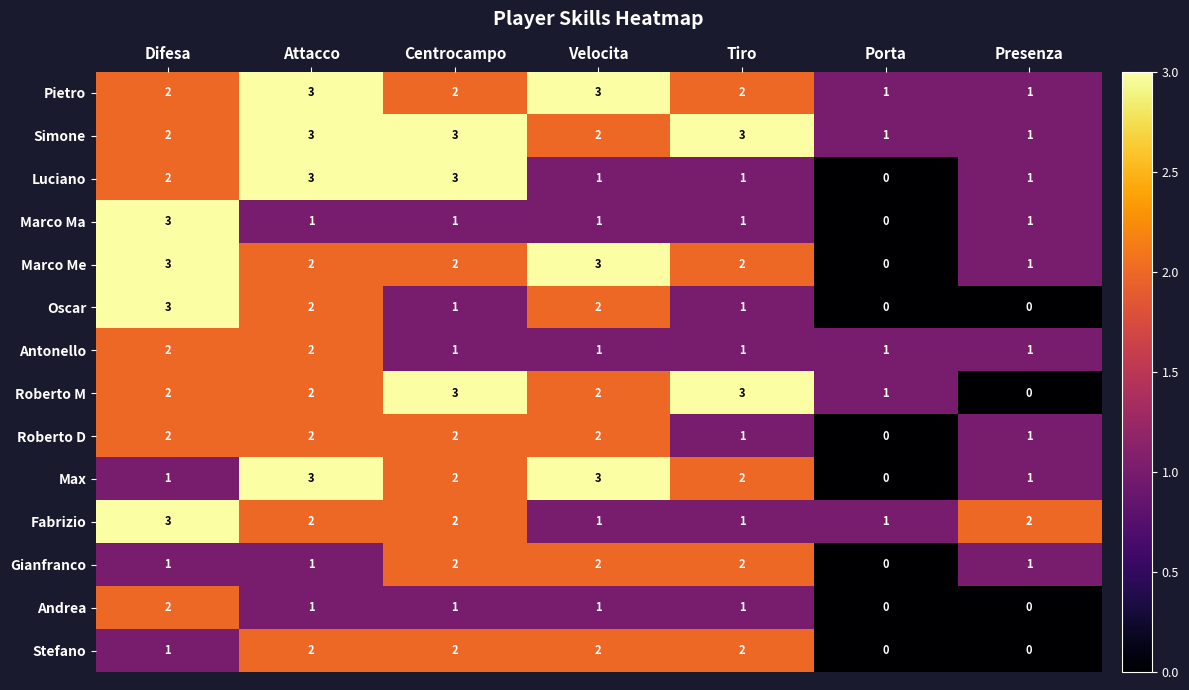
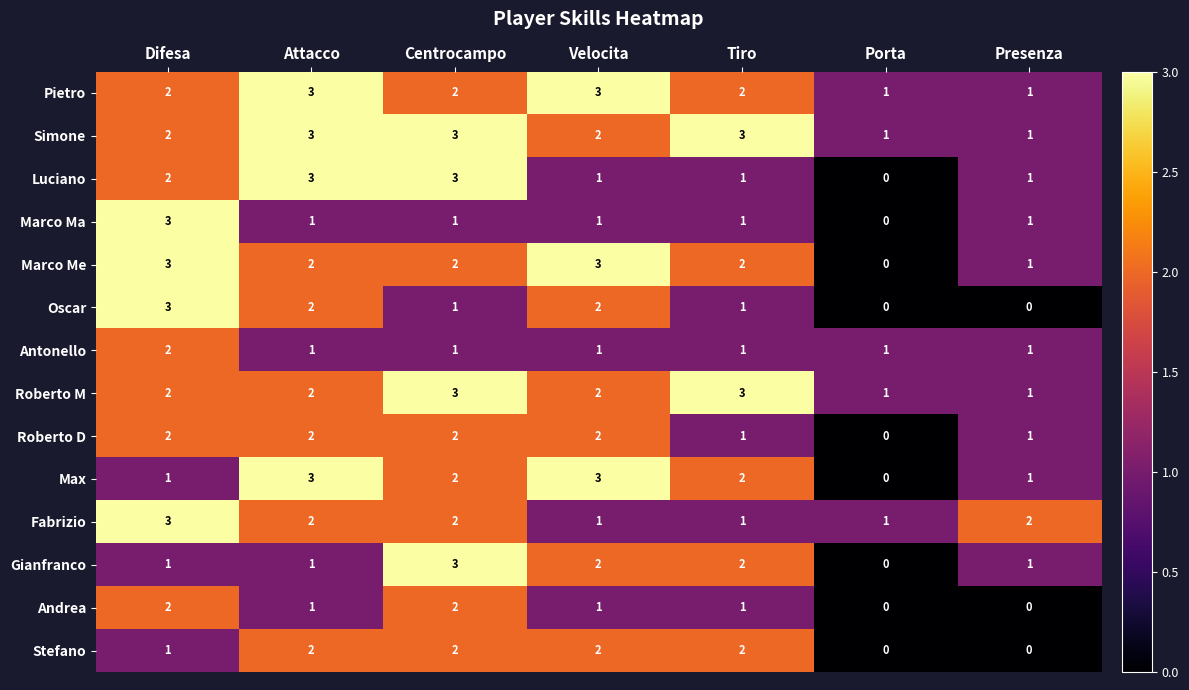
  {
    "Pietro": {
      "Difesa": 2,
      "Attacco": 3,
      "Centrocampo": 2,
      "Velocita": 3,
      "Tiro": 2,
      "Porta": 1,
      "Presenza": 1
    },
    "Simone": {
      "Difesa": 2,
      "Attacco": 3,
      "Centrocampo": 3,
      "Velocita": 2,
      "Tiro": 3,
      "Porta": 1,
      "Presenza": 1
    },
    "Luciano": {
      "Difesa": 2,
      "Attacco": 3,
      "Centrocampo": 3,
      "Velocita": 1,
      "Tiro": 1,
      "Porta": 0,
      "Presenza": 1
    },
    "Marco Ma": {
      "Difesa": 3,
      "Attacco": 1,
      "Centrocampo": 1,
      "Velocita": 1,
      "Tiro": 1,
      "Porta": 0,
      "Presenza": 1
    },
    "Marco Me": {
      "Difesa": 3,
      "Attacco": 2,
      "Centrocampo": 2,
      "Velocita": 3,
      "Tiro": 2,
      "Porta": 0,
      "Presenza": 1
    },
    "Oscar": {
      "Difesa": 3,
      "Attacco": 2,
      "Centrocampo": 1,
      "Velocita": 2,
      "Tiro": 1,
      "Porta": 0,
      "Presenza": 0
    },
    "Antonello": {
      "Difesa": 2,
-     "Attacco": 2,
+     "Attacco": 1,
      "Centrocampo": 1,
      "Velocita": 1,
      "Tiro": 1,
      "Porta": 1,
      "Presenza": 1
    },
    "Roberto M": {
      "Difesa": 2,
      "Attacco": 2,
      "Centrocampo": 3,
      "Velocita": 2,
      "Tiro": 3,
      "Porta": 1,
-     "Presenza": 0
+     "Presenza": 1
    },
    "Roberto D": {
      "Difesa": 2,
      "Attacco": 2,
      "Centrocampo": 2,
      "Velocita": 2,
      "Tiro": 1,
      "Porta": 0,
      "Presenza": 1
    },
    "Max": {
      "Difesa": 1,
      "Attacco": 3,
      "Centrocampo": 2,
      "Velocita": 3,
      "Tiro": 2,
      "Porta": 0,
      "Presenza": 1
    },
    "Fabrizio": {
      "Difesa": 3,
      "Attacco": 2,
      "Centrocampo": 2,
      "Velocita": 1,
      "Tiro": 1,
      "Porta": 1,
      "Presenza": 2
    },
    "Gianfranco": {
      "Difesa": 1,
      "Attacco": 1,
-     "Centrocampo": 2,
+     "Centrocampo": 3,
      "Velocita": 2,
      "Tiro": 2,
      "Porta": 0,
      "Presenza": 1
    },
    "Andrea": {
      "Difesa": 2,
      "Attacco": 1,
-     "Centrocampo": 1,
+     "Centrocampo": 2,
      "Velocita": 1,
      "Tiro": 1,
      "Porta": 0,
      "Presenza": 0
    },
    "Stefano": {
      "Difesa": 1,
      "Attacco": 2,
      "Centrocampo": 2,
      "Velocita": 2,
      "Tiro": 2,
      "Porta": 0,
      "Presenza": 0
    }
  }
